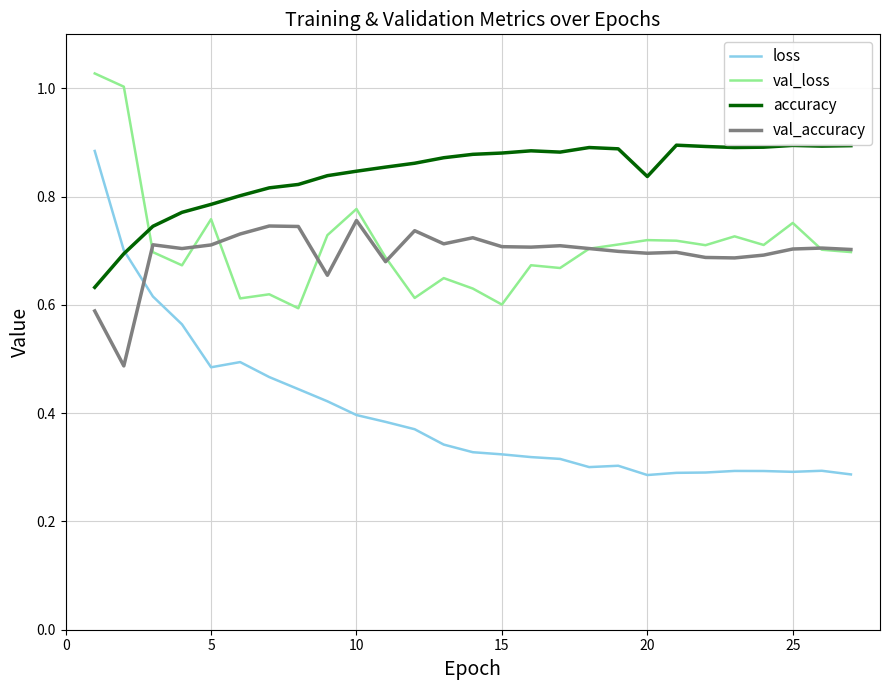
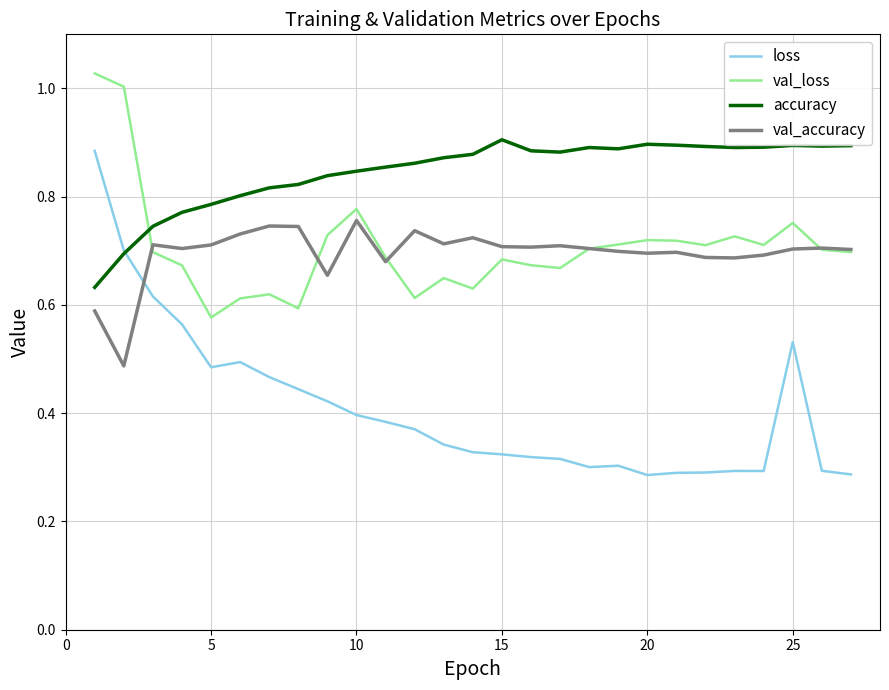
  {
    "loss": {
      "5": 0.48,
      "10": 0.40,
      "15": 0.32,
      "20": 0.29,
-     "25": 0.29
+     "25": 0.53
    },
    "val_loss": {
-     "5": 0.76,
+     "5": 0.58,
      "10": 0.78,
-     "15": 0.60,
+     "15": 0.68,
      "20": 0.72,
      "25": 0.75
    },
    "accuracy": {
      "5": 0.79,
      "10": 0.85,
-     "15": 0.88,
-     "20": 0.84,
+     "15": 0.91,
+     "20": 0.90,
      "25": 0.89
    },
    "val_accuracy": {
      "5": 0.71,
      "10": 0.76,
      "15": 0.71,
      "20": 0.70,
      "25": 0.70
    }
  }
